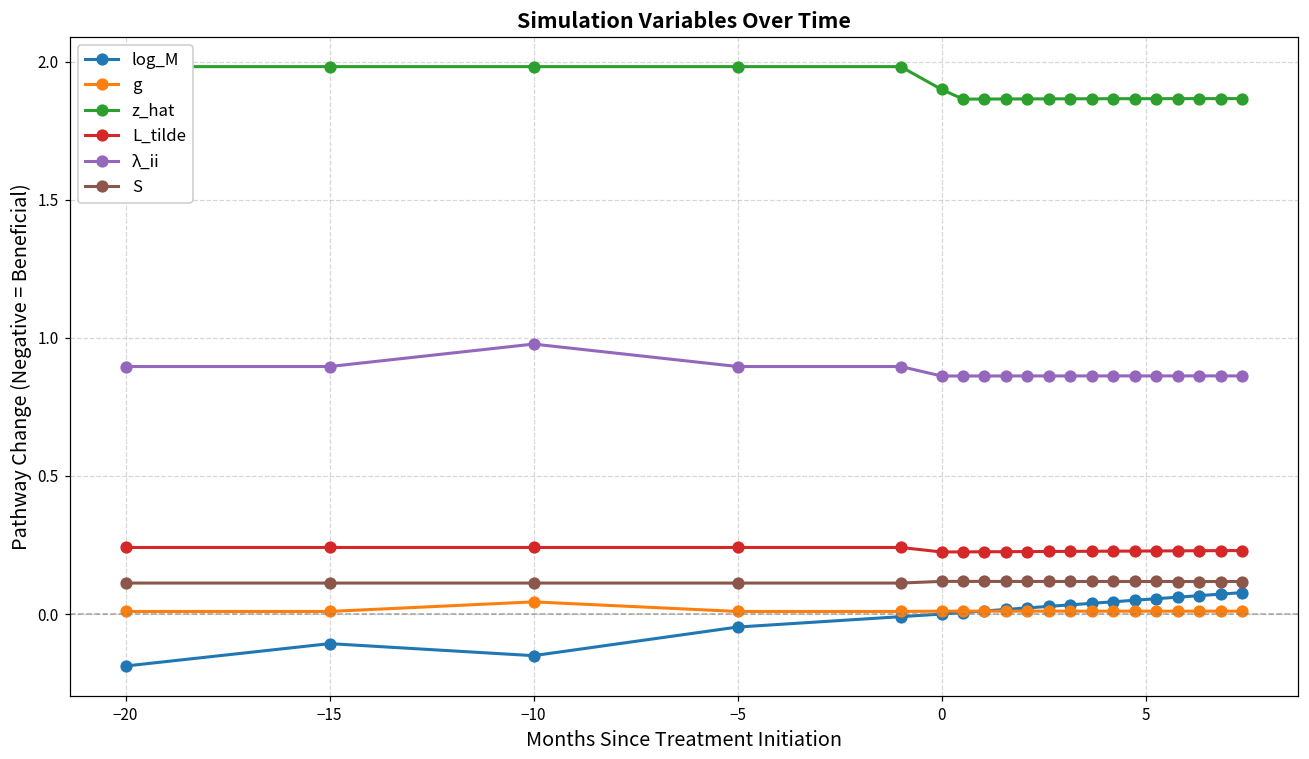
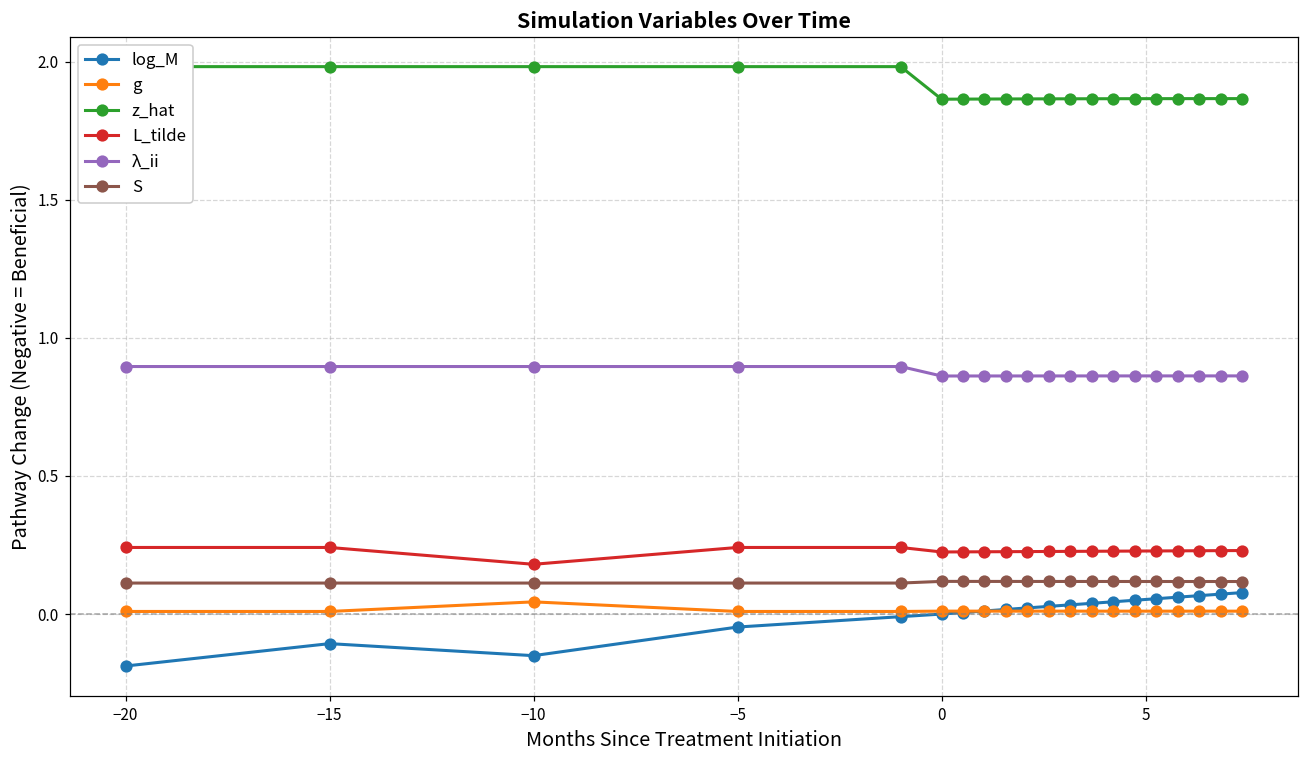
  {
    "log_M": {
      "−20": -0.19,
      "−15": -0.11,
      "−10": -0.15,
      "−5": -0.05,
      "0": 0.00
    },
    "g": {
      "−20": 0.01,
      "−15": 0.01,
      "−10": 0.04,
      "−5": 0.01,
      "0": 0.01
    },
    "z_hat": {
      "−15": 1.98,
      "−10": 1.98,
      "−5": 1.98,
-     "0": 1.90
+     "0": 1.86
    },
    "L_tilde": {
      "−20": 0.24,
      "−15": 0.24,
-     "−10": 0.24,
+     "−10": 0.18,
      "−5": 0.24,
      "0": 0.22
    },
    "λ_ii": {
      "−20": 0.90,
      "−15": 0.90,
-     "−10": 0.98,
+     "−10": 0.90,
      "−5": 0.90,
      "0": 0.86
    },
    "S": {
      "−20": 0.11,
      "−15": 0.11,
      "−10": 0.11,
      "−5": 0.11,
      "0": 0.12
    }
  }
